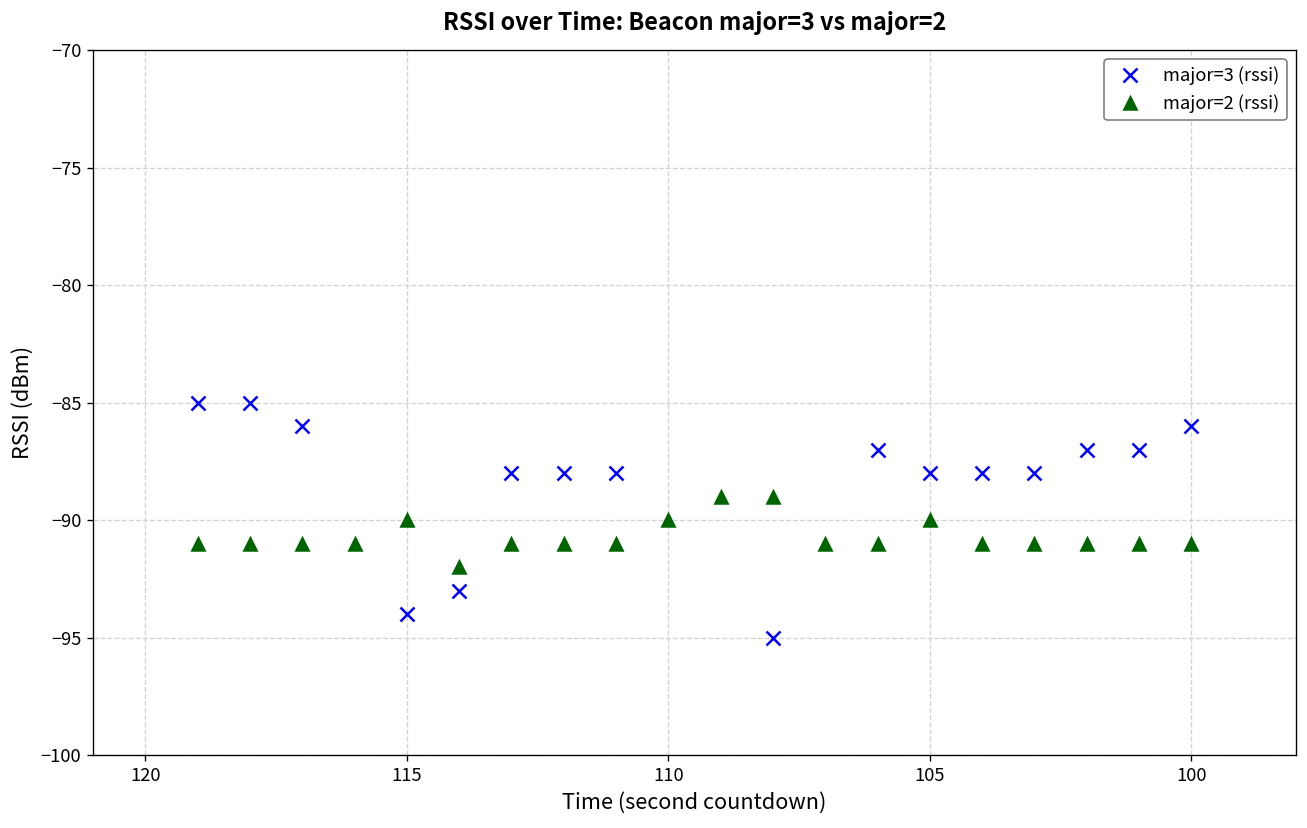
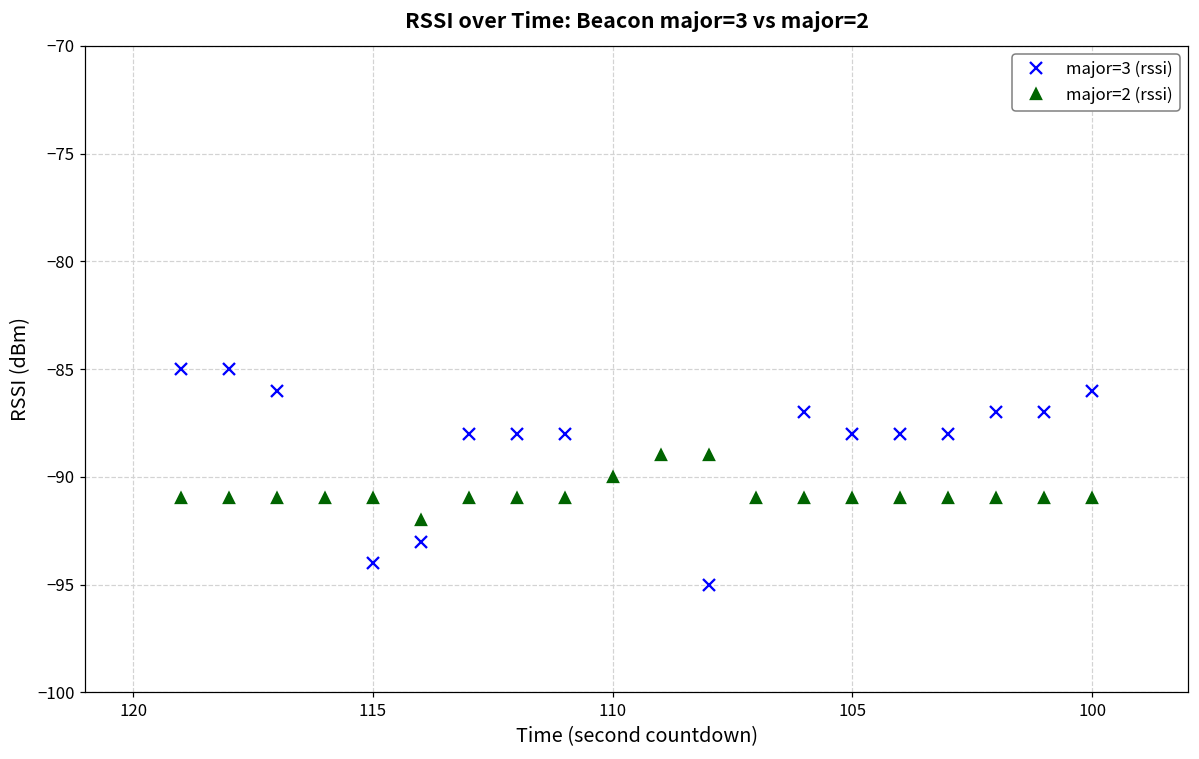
  {
    "major=3 (rssi)": {
      "115": -94,
      "105": -88,
      "100": -86
    },
    "major=2 (rssi)": {
-     "115": -90,
+     "115": -91,
      "110": -90,
-     "105": -90,
+     "105": -91,
      "100": -91
    }
  }
